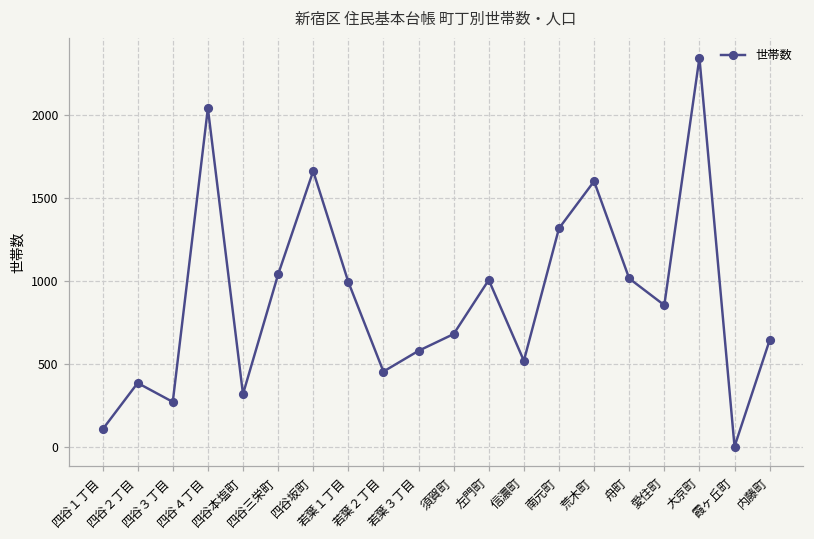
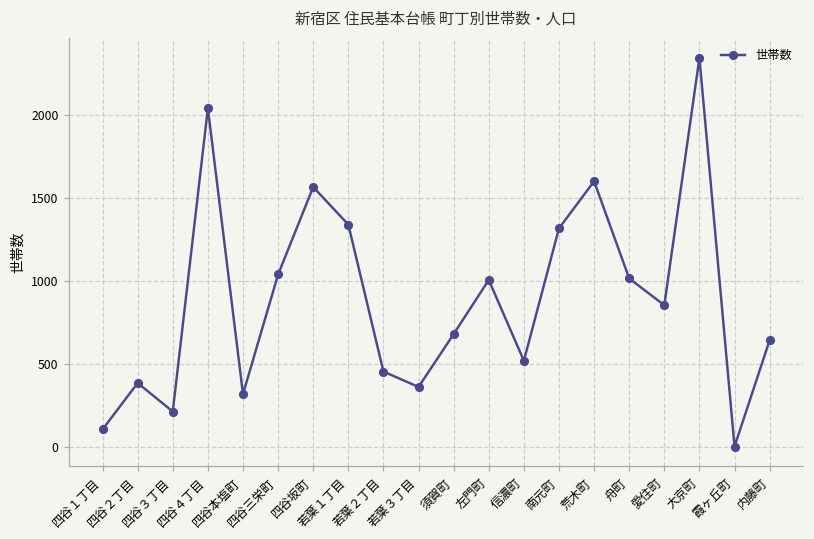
  {
    "四谷１丁目": 100,
    "四谷２丁目": 380,
-   "四谷３丁目": 270,
+   "四谷３丁目": 210,
    "四谷４丁目": 2040,
    "四谷本塩町": 320,
    "四谷三栄町": 1040,
-   "四谷坂町": 1660,
-   "若葉１丁目": 990,
+   "四谷坂町": 1560,
+   "若葉１丁目": 1340,
    "若葉２丁目": 450,
-   "若葉３丁目": 580,
+   "若葉３丁目": 360,
    "須賀町": 680,
    "左門町": 1000,
    "信濃町": 520,
    "南元町": 1320,
    "荒木町": 1600,
    "舟町": 1010,
    "愛住町": 850,
    "大京町": 2340,
    "霞ヶ丘町": 0,
    "内藤町": 640
  }
